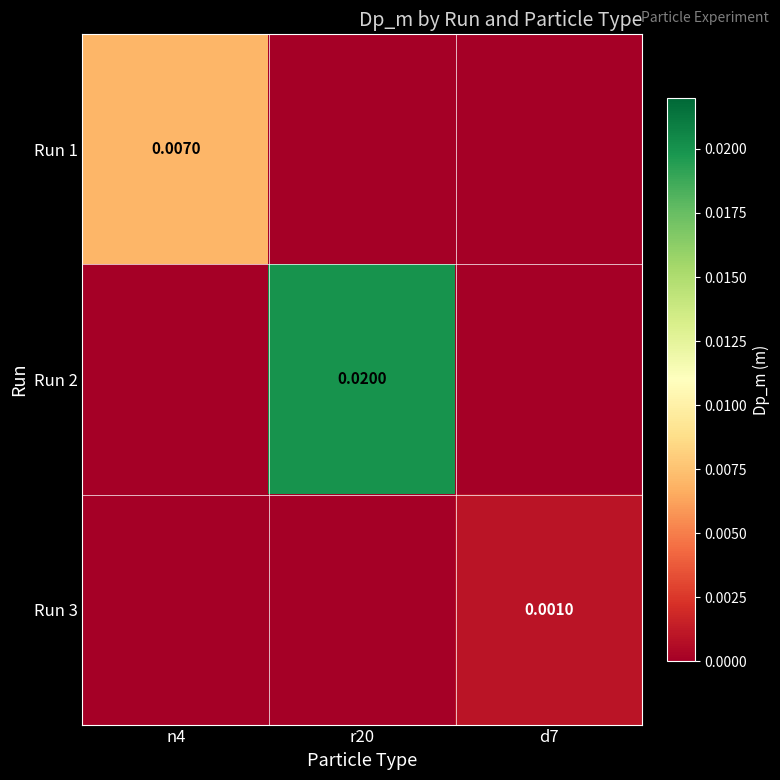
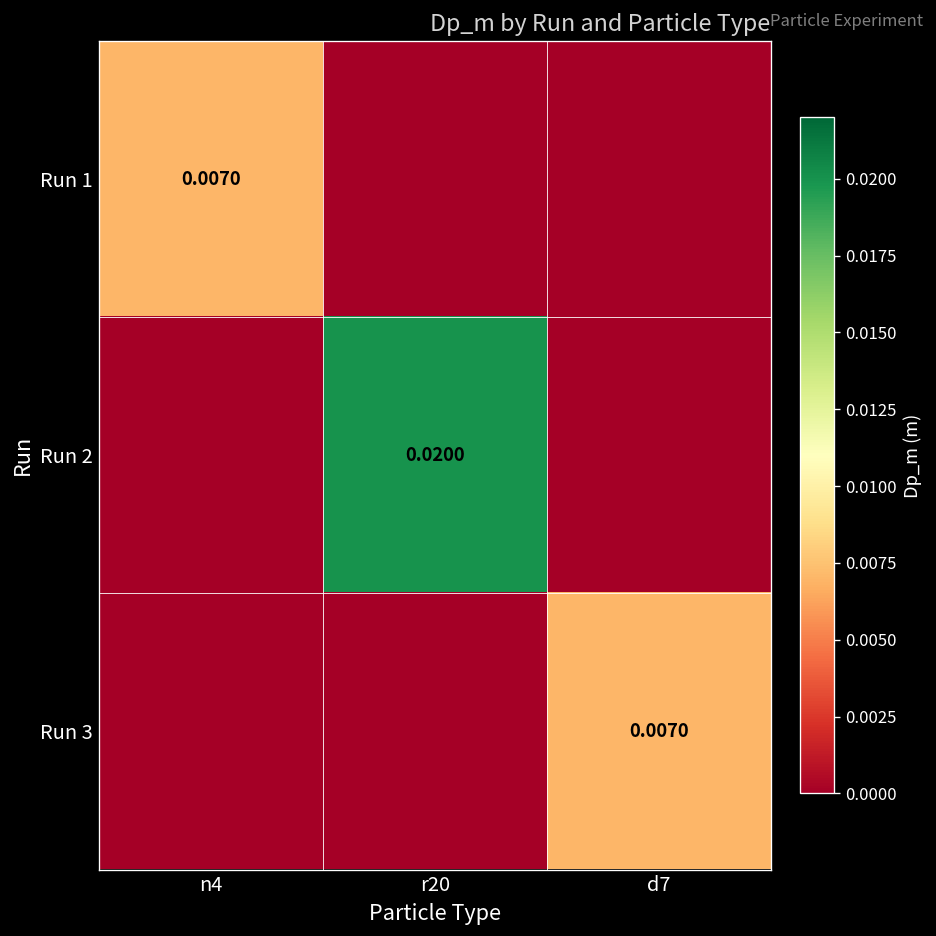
  {
    "Run 1": {
      "n4": 0.0070
    },
    "Run 2": {
      "r20": 0.0200
    },
    "Run 3": {
-     "d7": 0.0010
+     "d7": 0.0070
    }
  }
